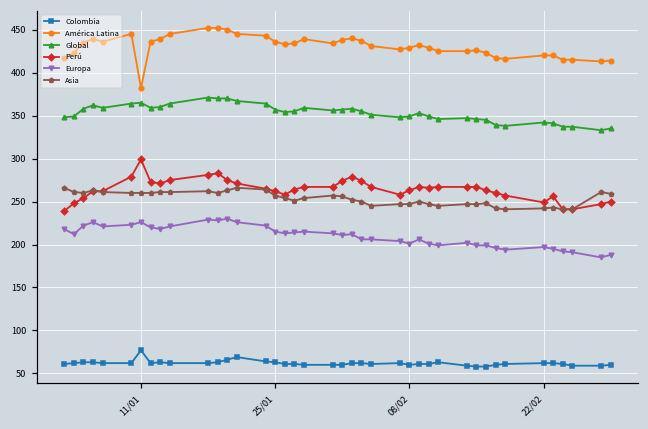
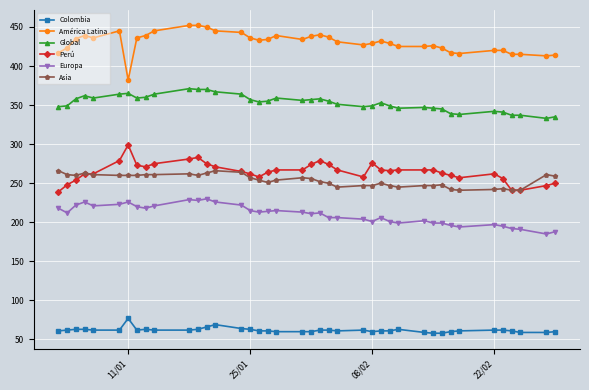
  {
    "Colombia": {
      "11/01": 80,
      "25/01": 60,
      "08/02": 60,
      "22/02": 60
    },
    "América Latina": {
      "11/01": 380,
      "25/01": 440,
      "08/02": 430,
      "22/02": 420
    },
    "Global": {
      "11/01": 370,
      "25/01": 360,
      "08/02": 350,
      "22/02": 340
    },
    "Perú": {
      "11/01": 300,
      "25/01": 260,
-     "08/02": 260,
-     "22/02": 250
+     "08/02": 280,
+     "22/02": 260
    },
    "Europa": {
      "11/01": 230,
      "25/01": 220,
      "08/02": 200,
      "22/02": 200
    },
    "Asia": {
      "11/01": 260,
      "25/01": 260,
      "08/02": 250,
      "22/02": 240
    }
  }
